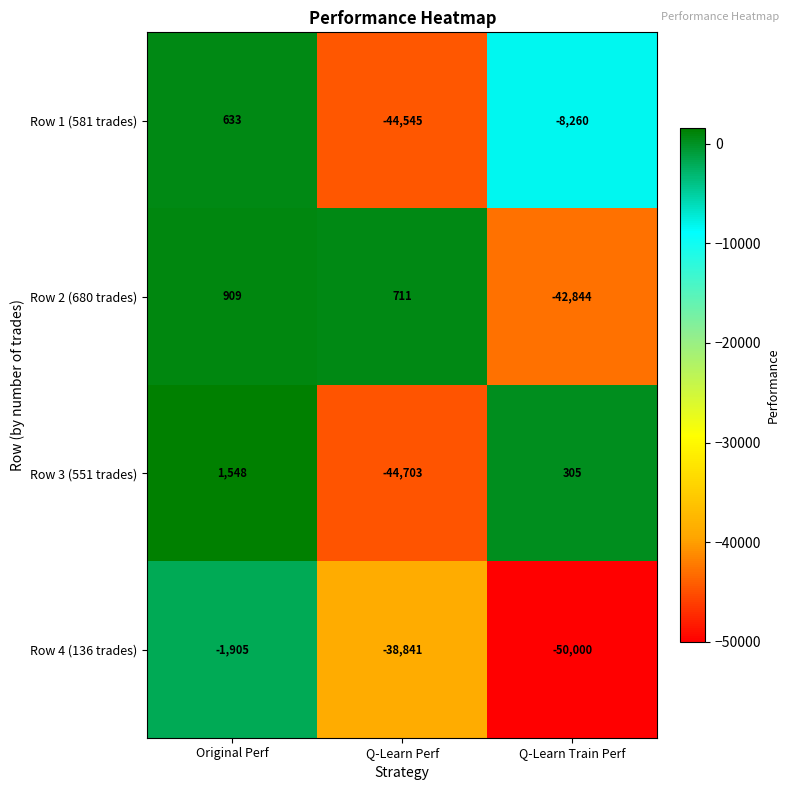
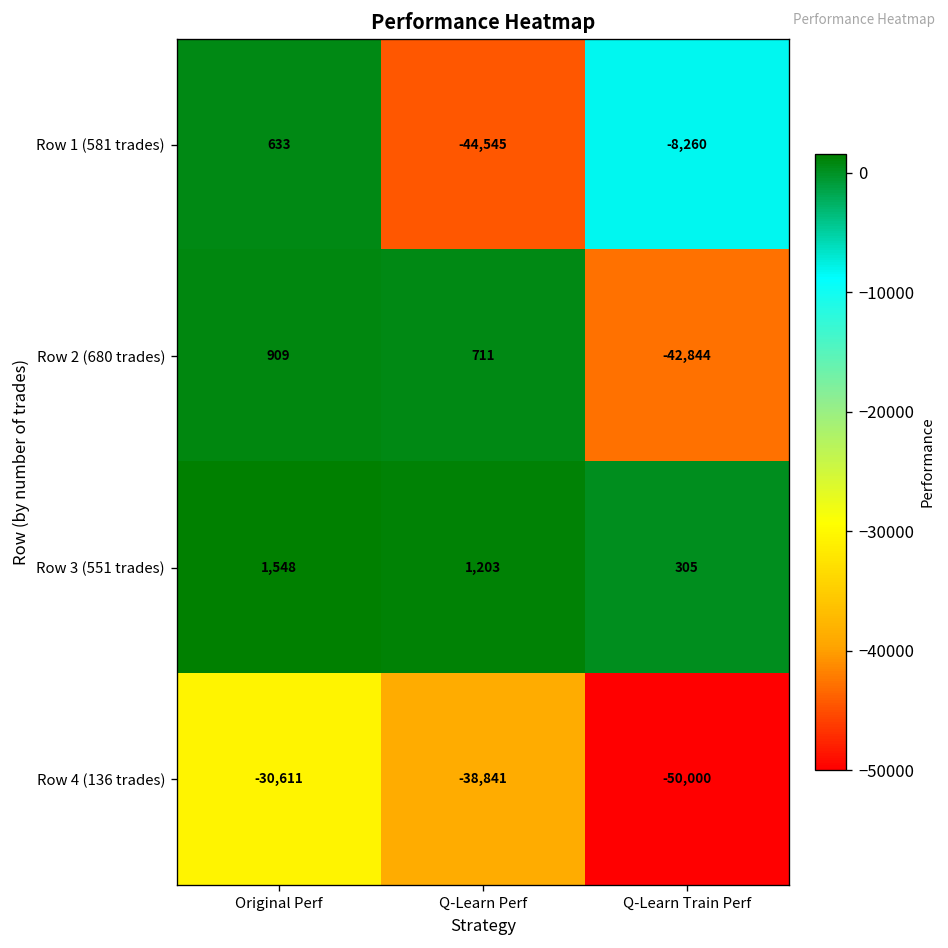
  {
    "Row 1 (581 trades)": {
      "Original Perf": "633",
      "Q-Learn Perf": "-44,545",
      "Q-Learn Train Perf": "-8,260"
    },
    "Row 2 (680 trades)": {
      "Original Perf": "909",
      "Q-Learn Perf": "711",
      "Q-Learn Train Perf": "-42,844"
    },
    "Row 3 (551 trades)": {
      "Original Perf": "1,548",
-     "Q-Learn Perf": "-44,703",
+     "Q-Learn Perf": "1,203",
      "Q-Learn Train Perf": "305"
    },
    "Row 4 (136 trades)": {
-     "Original Perf": "-1,905",
+     "Original Perf": "-30,611",
      "Q-Learn Perf": "-38,841",
      "Q-Learn Train Perf": "-50,000"
    }
  }
